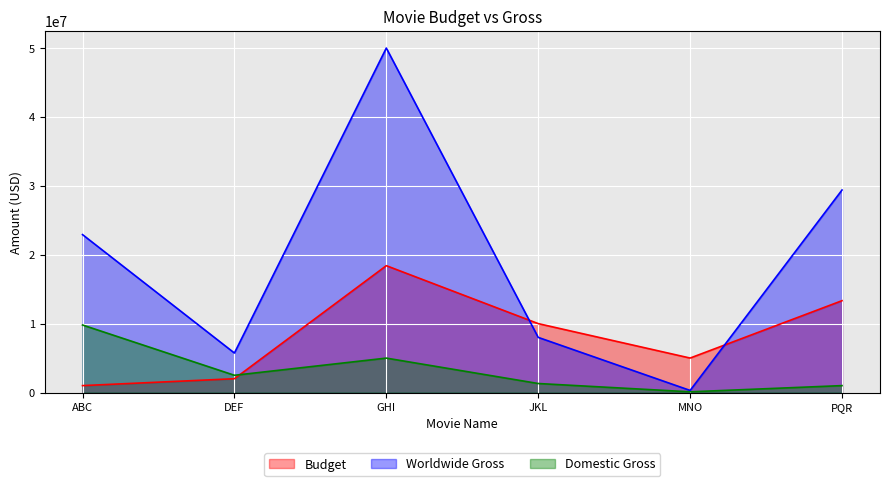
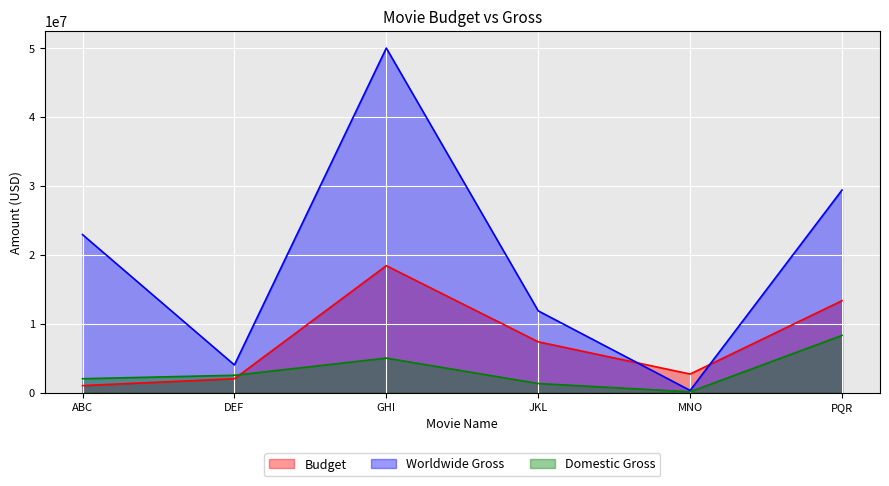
  {
    "Budget": {
      "ABC": 1000000,
      "DEF": 2000000,
      "GHI": 18000000,
-     "JKL": 10000000,
-     "MNO": 5000000,
+     "JKL": 7000000,
+     "MNO": 3000000,
      "PQR": 13000000
    },
    "Worldwide Gross": {
      "ABC": 23000000,
-     "DEF": 6000000,
+     "DEF": 4000000,
      "GHI": 50000000,
-     "JKL": 8000000,
+     "JKL": 12000000,
      "PQR": 29000000
    },
    "Domestic Gross": {
-     "ABC": 10000000,
+     "ABC": 2000000,
      "DEF": 3000000,
      "GHI": 5000000,
      "JKL": 1000000,
-     "PQR": 1000000
+     "PQR": 8000000
    }
  }
